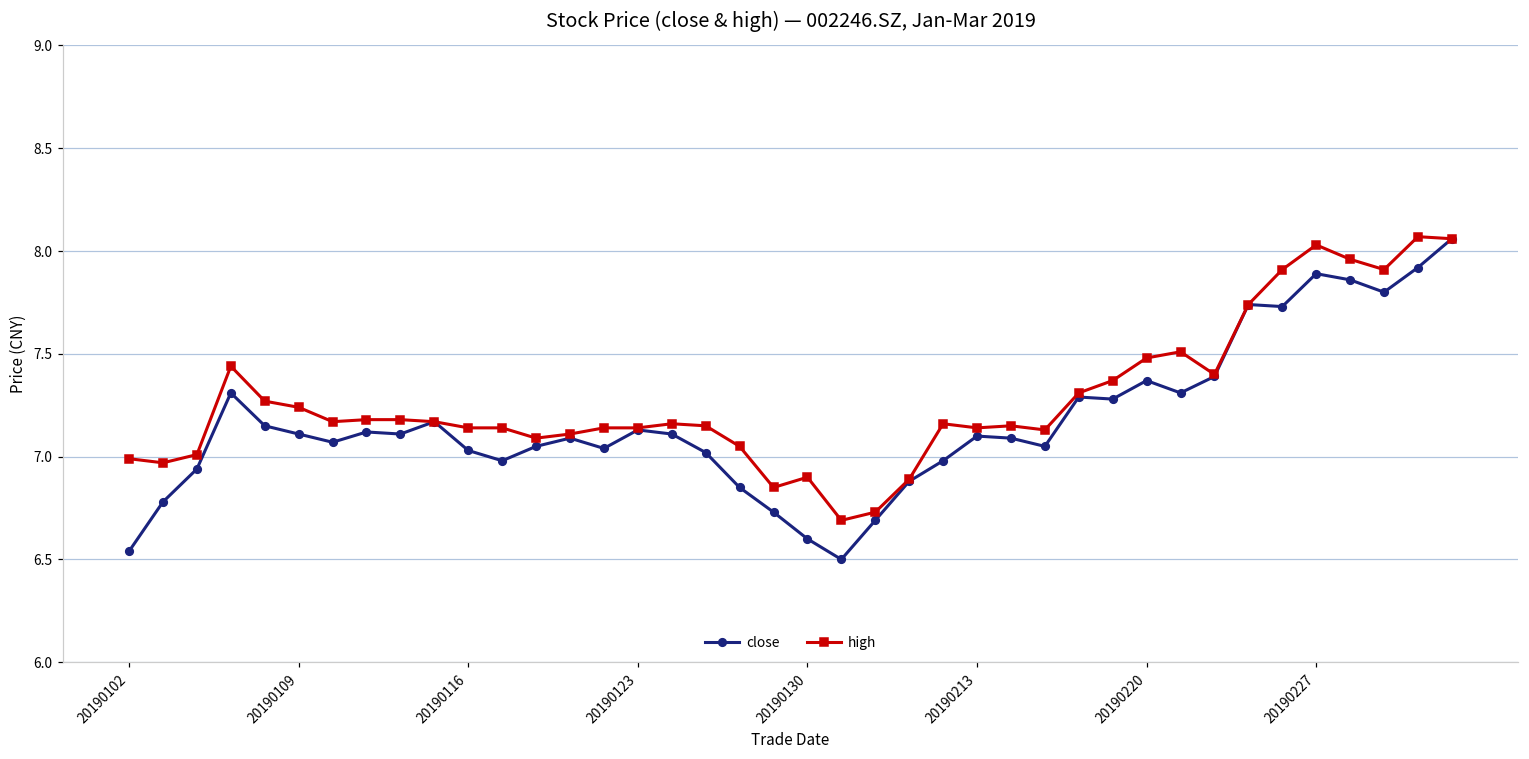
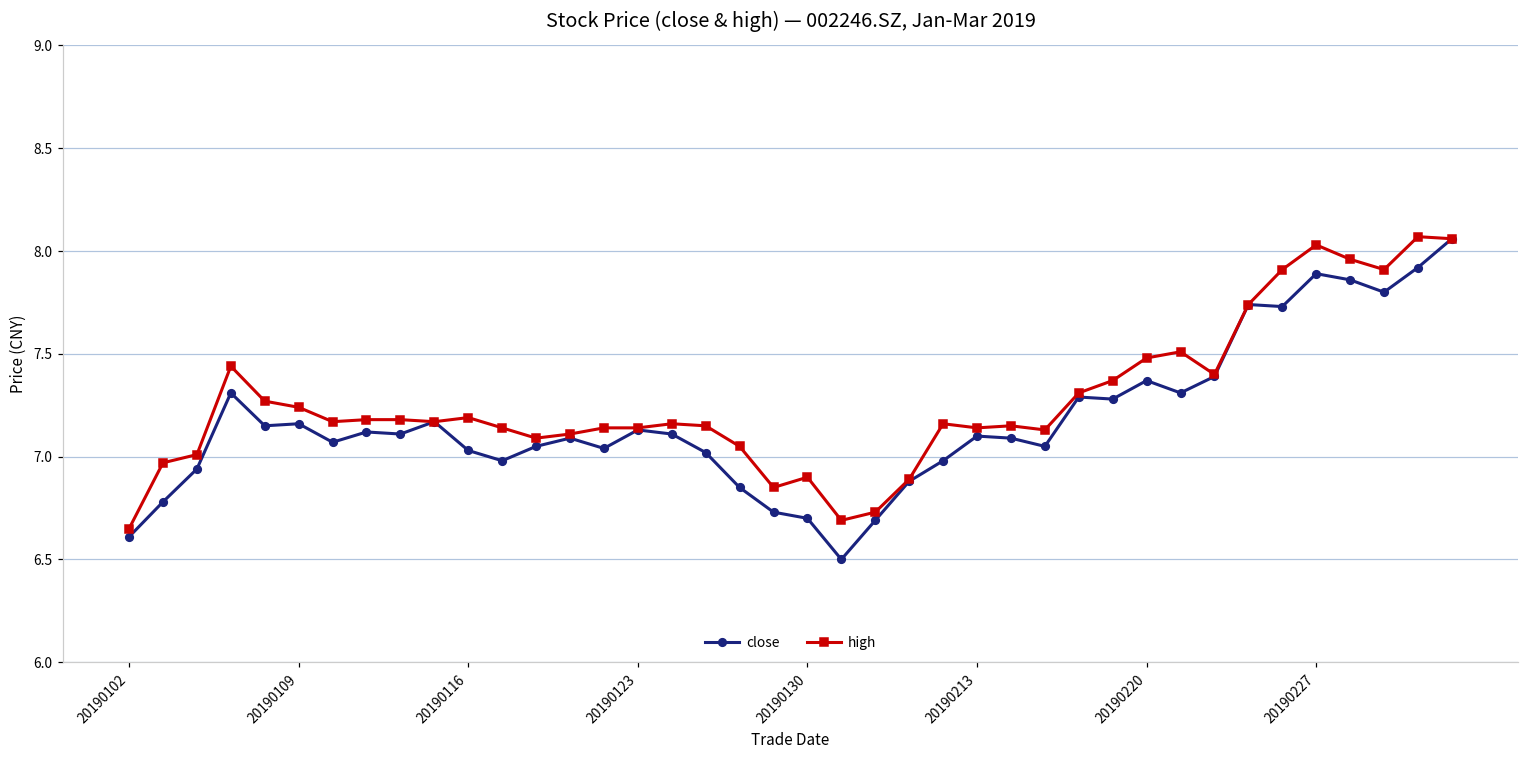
  {
    "close": {
-     "20190102": 6.54,
-     "20190109": 7.11,
+     "20190102": 6.61,
+     "20190109": 7.16,
      "20190116": 7.03,
-     "20190130": 6.6,
+     "20190130": 6.7,
      "20190213": 7.10,
      "20190220": 7.37,
      "20190227": 7.89
    },
    "high": {
-     "20190102": 6.99,
+     "20190102": 6.65,
      "20190109": 7.24,
-     "20190116": 7.14,
+     "20190116": 7.19,
      "20190130": 6.90,
      "20190213": 7.14,
      "20190220": 7.48,
      "20190227": 8.03
    }
  }
